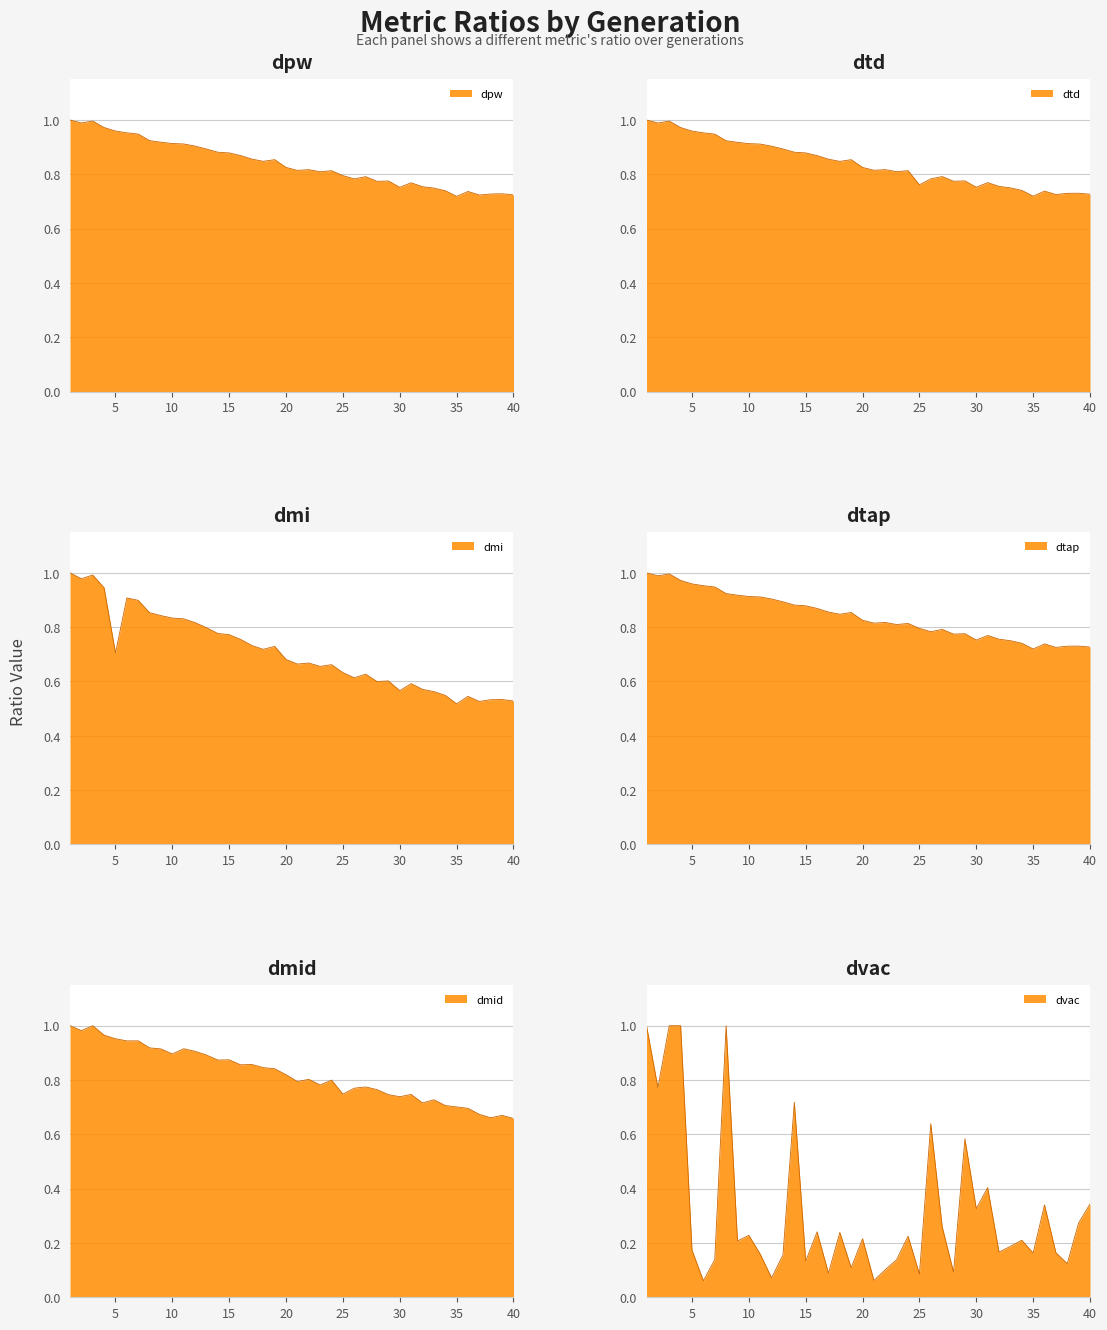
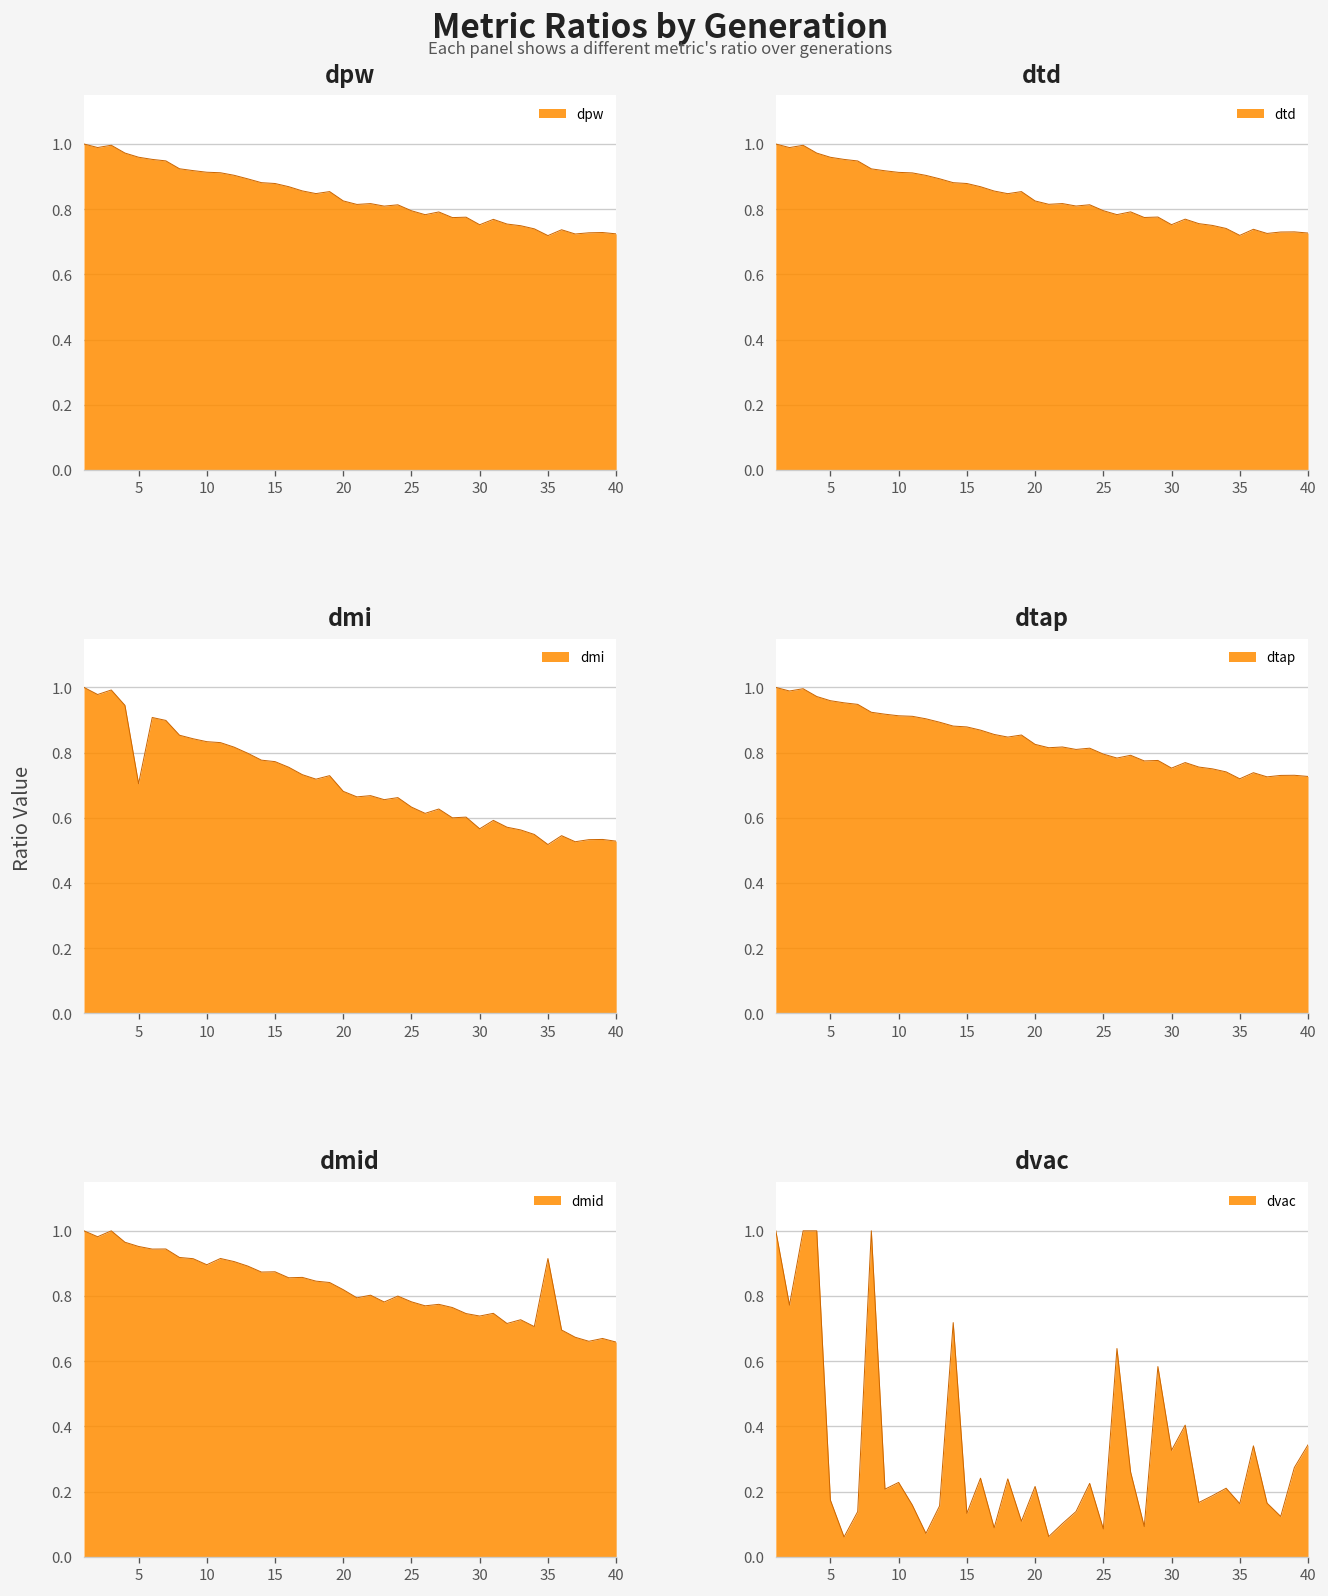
  {
    "dpw": {
      "5": 0.96,
      "10": 0.91,
      "15": 0.88,
      "20": 0.83,
      "25": 0.80,
      "30": 0.75,
      "35": 0.72,
      "40": 0.72
    },
    "dtd": {
      "5": 0.96,
      "10": 0.91,
      "15": 0.88,
      "20": 0.83,
-     "25": 0.76,
+     "25": 0.80,
      "30": 0.75,
      "35": 0.72,
      "40": 0.73
    },
    "dmi": {
      "5": 0.70,
      "10": 0.83,
      "15": 0.77,
      "20": 0.68,
      "25": 0.63,
      "30": 0.57,
      "35": 0.52,
      "40": 0.53
    },
    "dtap": {
      "5": 0.96,
      "10": 0.91,
      "15": 0.88,
      "20": 0.83,
      "25": 0.80,
      "30": 0.75,
      "35": 0.72,
      "40": 0.73
    },
    "dmid": {
      "5": 0.95,
      "10": 0.90,
      "15": 0.87,
      "20": 0.82,
-     "25": 0.75,
+     "25": 0.78,
      "30": 0.74,
-     "35": 0.70,
+     "35": 0.92,
      "40": 0.66
    },
    "dvac": {
      "5": 0.17,
      "10": 0.23,
      "15": 0.13,
      "20": 0.22,
      "25": 0.09,
      "30": 0.33,
      "35": 0.16,
      "40": 0.34
    }
  }
